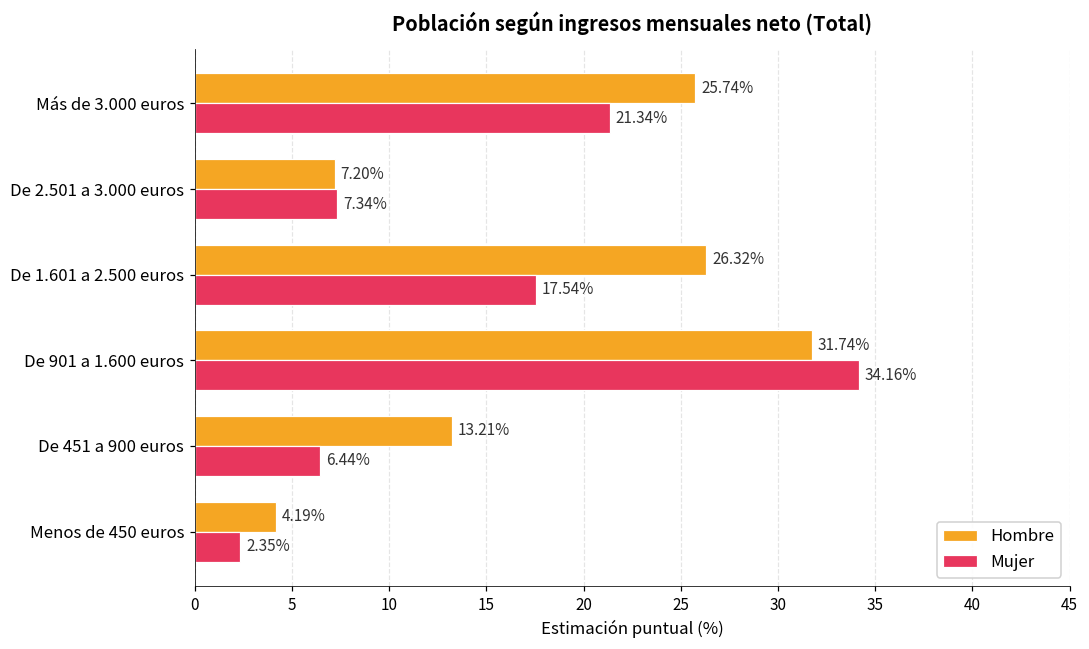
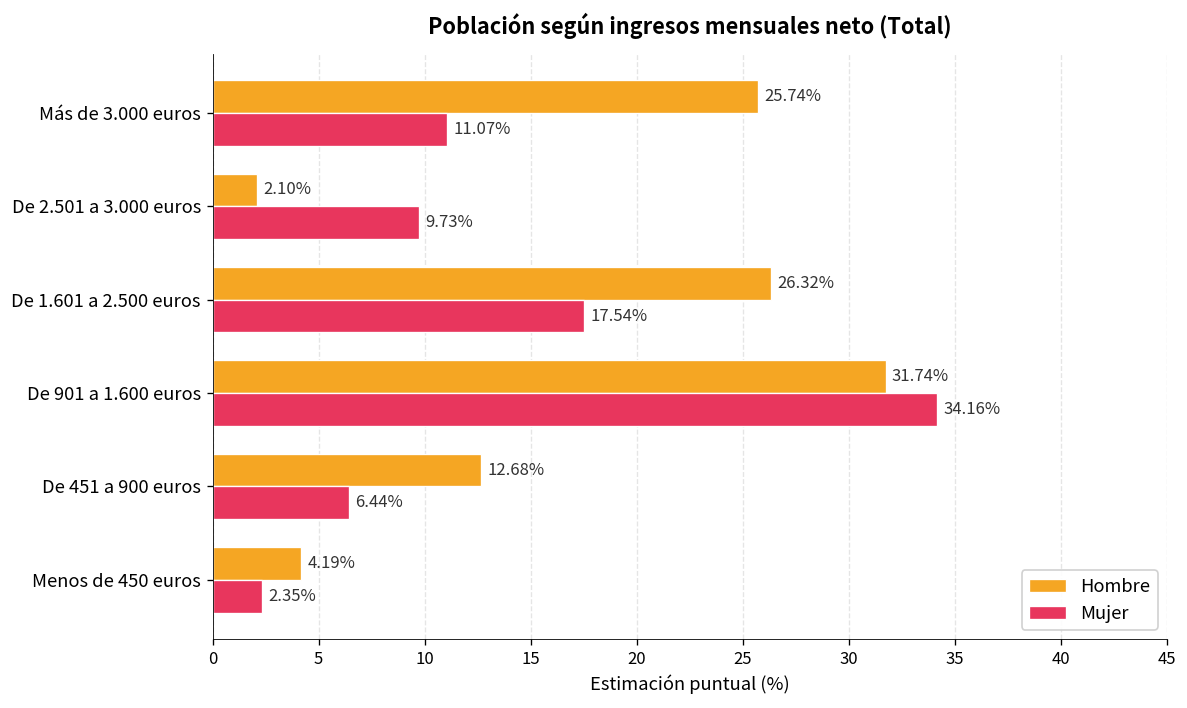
  {
    "Hombre": {
      "Más de 3.000 euros": "25.74%",
-     "De 2.501 a 3.000 euros": "7.20%",
+     "De 2.501 a 3.000 euros": "2.10%",
      "De 1.601 a 2.500 euros": "26.32%",
      "De 901 a 1.600 euros": "31.74%",
-     "De 451 a 900 euros": "13.21%",
+     "De 451 a 900 euros": "12.68%",
      "Menos de 450 euros": "4.19%"
    },
    "Mujer": {
-     "Más de 3.000 euros": "21.34%",
-     "De 2.501 a 3.000 euros": "7.34%",
+     "Más de 3.000 euros": "11.07%",
+     "De 2.501 a 3.000 euros": "9.73%",
      "De 1.601 a 2.500 euros": "17.54%",
      "De 901 a 1.600 euros": "34.16%",
      "De 451 a 900 euros": "6.44%",
      "Menos de 450 euros": "2.35%"
    }
  }
